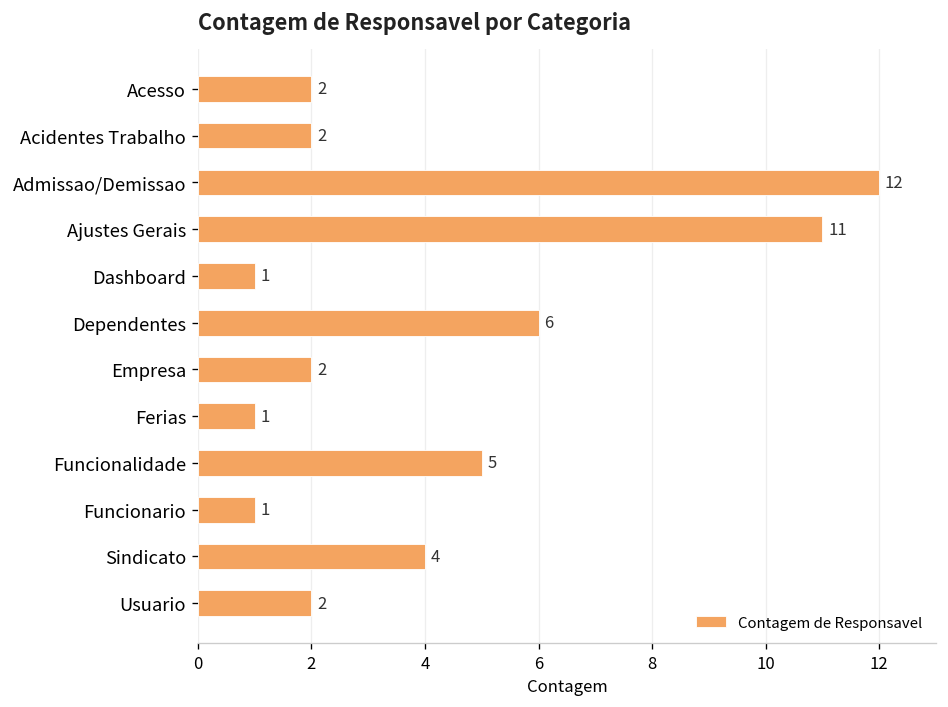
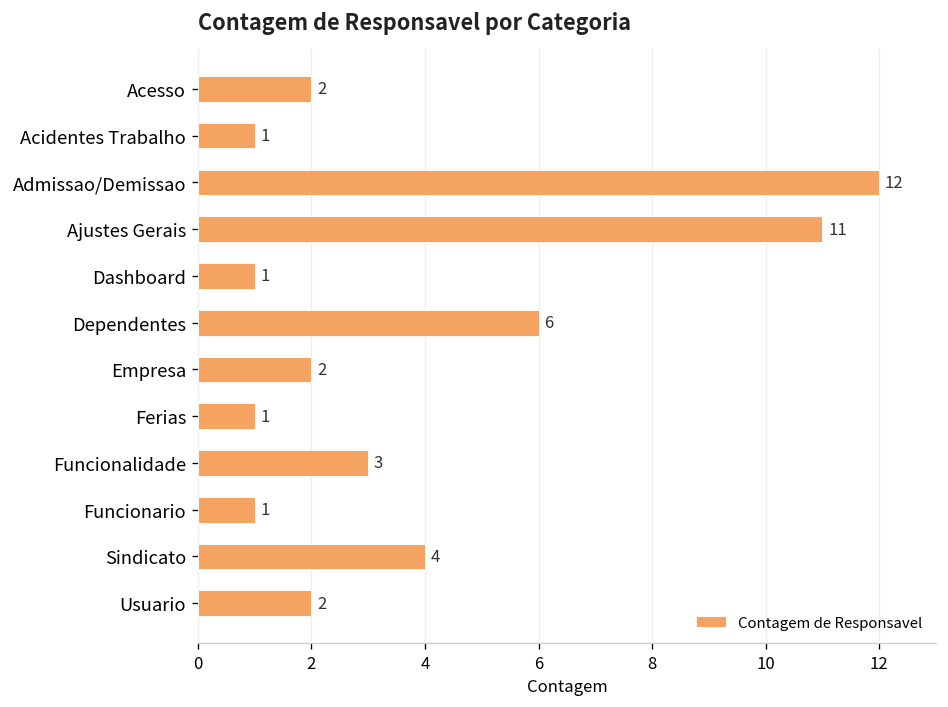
  {
    "Acesso": 2,
-   "Acidentes Trabalho": 2,
+   "Acidentes Trabalho": 1,
    "Admissao/Demissao": 12,
    "Ajustes Gerais": 11,
    "Dashboard": 1,
    "Dependentes": 6,
    "Empresa": 2,
    "Ferias": 1,
-   "Funcionalidade": 5,
+   "Funcionalidade": 3,
    "Funcionario": 1,
    "Sindicato": 4,
    "Usuario": 2
  }
